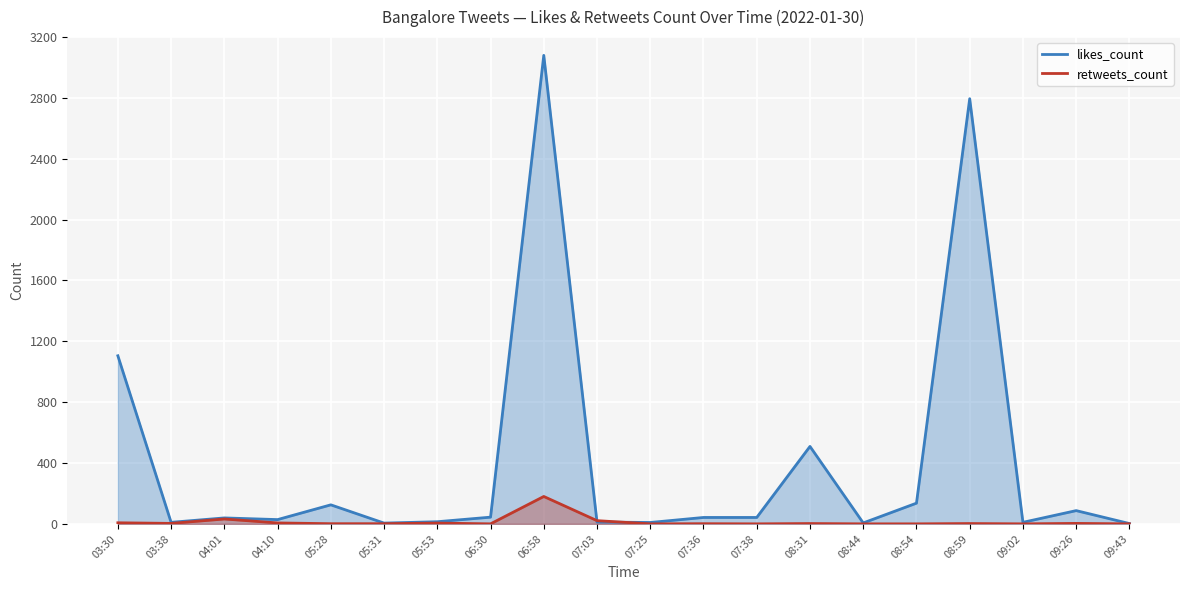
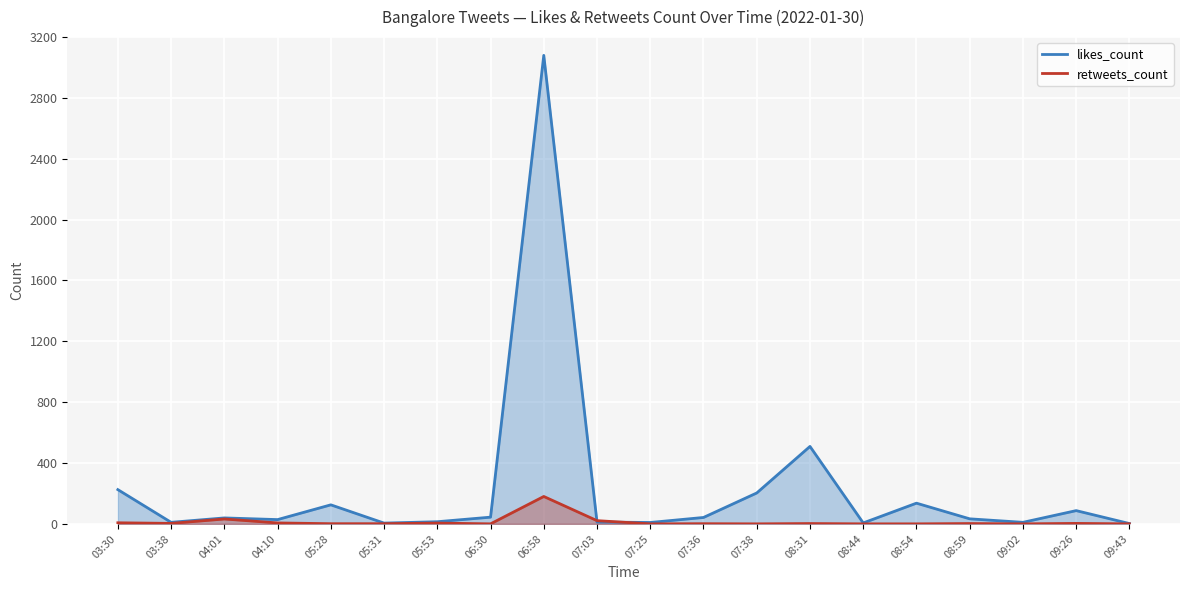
  {
    "likes_count": {
-     "03:30": 1110,
+     "03:30": 230,
      "04:10": 30,
      "05:28": 130,
      "06:30": 40,
      "06:58": 3080,
      "07:36": 40,
-     "07:38": 40,
+     "07:38": 200,
      "08:31": 510,
      "08:54": 140,
-     "08:59": 2800,
+     "08:59": 30,
      "09:26": 90
    },
    "retweets_count": {
      "03:30": 10,
      "04:10": 10,
      "05:28": 0,
      "06:30": 0,
      "06:58": 180,
      "07:36": 0,
      "07:38": 0,
      "08:31": 0,
      "08:54": 0,
      "08:59": 0,
      "09:26": 0
    }
  }
